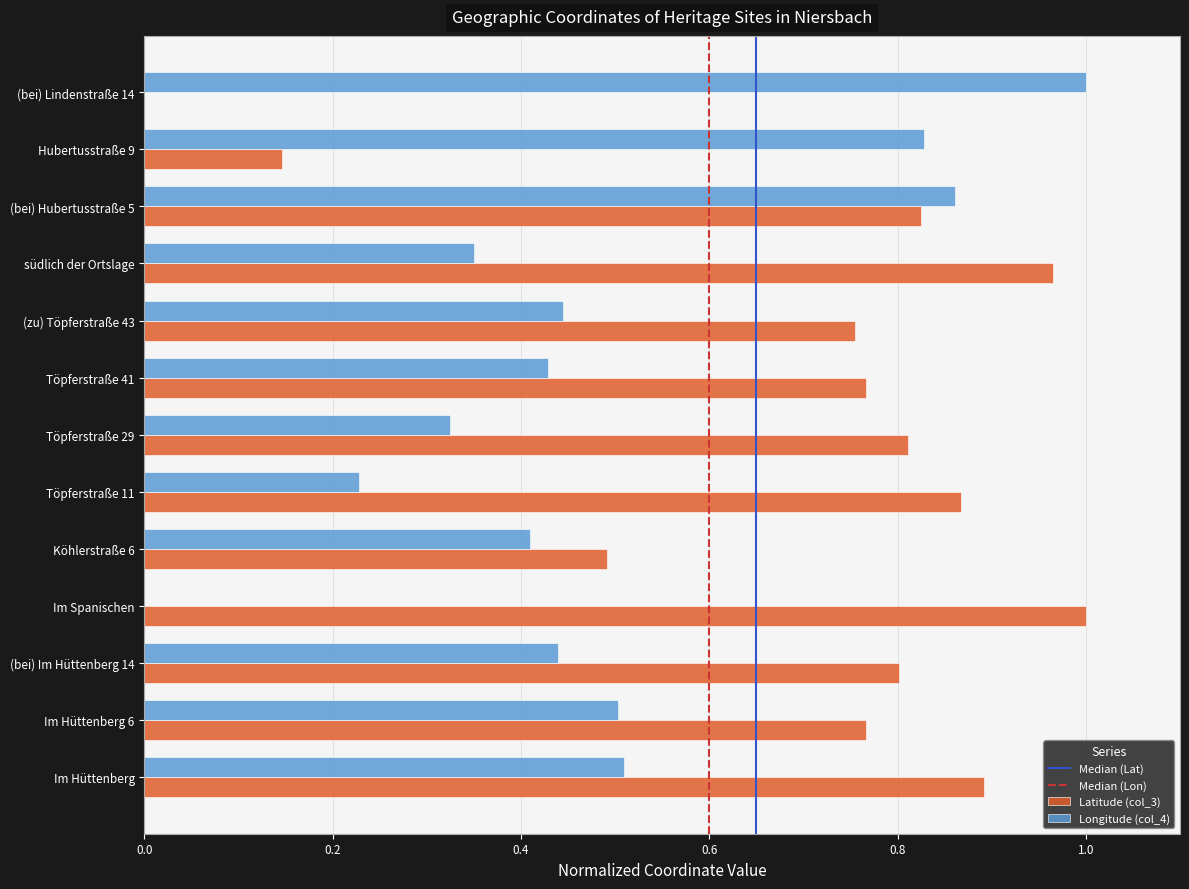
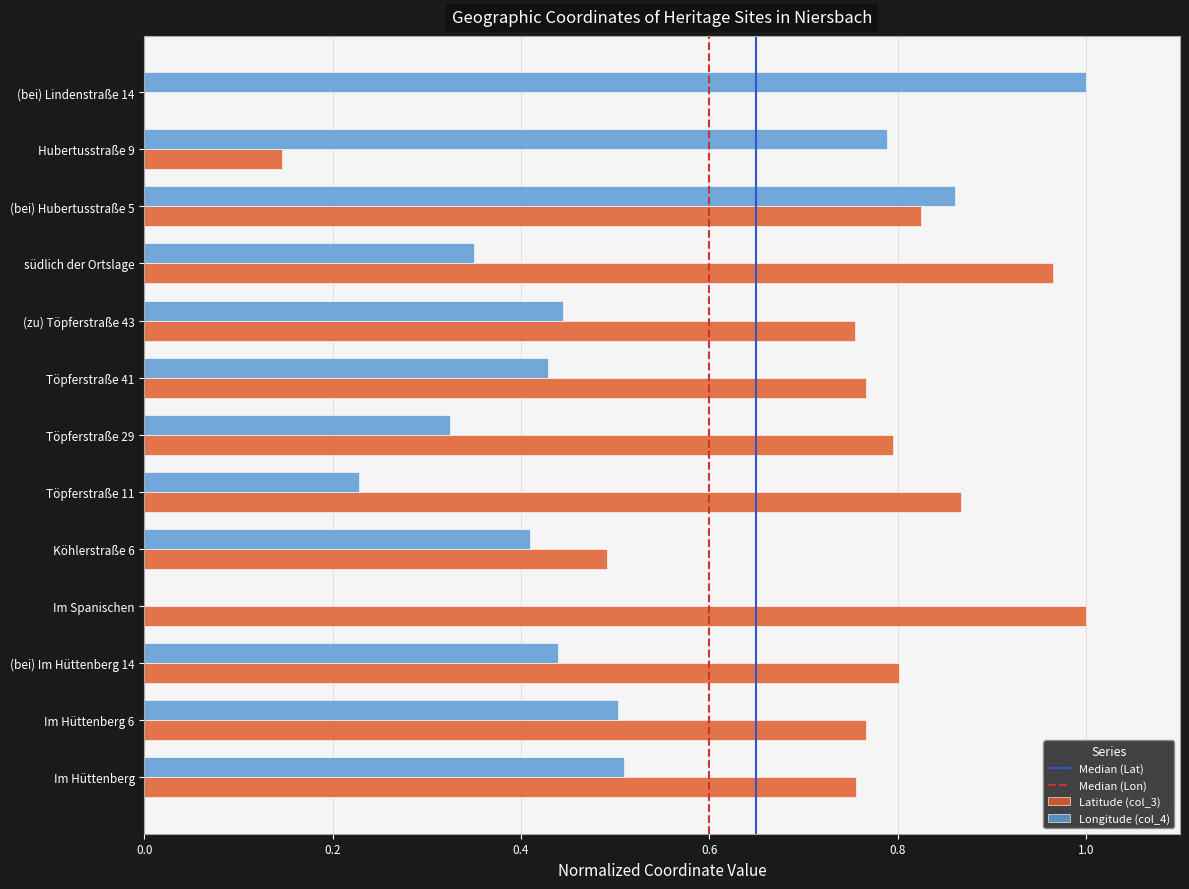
  {
    "Latitude (col_3)": {
      "(bei) Lindenstraße 14": 0.00,
      "Hubertusstraße 9": 0.15,
      "(bei) Hubertusstraße 5": 0.83,
      "südlich der Ortslage": 0.96,
      "(zu) Töpferstraße 43": 0.75,
      "Töpferstraße 41": 0.77,
-     "Töpferstraße 29": 0.81,
+     "Töpferstraße 29": 0.80,
      "Töpferstraße 11": 0.87,
      "Köhlerstraße 6": 0.49,
      "Im Spanischen": 1.00,
      "(bei) Im Hüttenberg 14": 0.80,
      "Im Hüttenberg 6": 0.77,
-     "Im Hüttenberg": 0.89
+     "Im Hüttenberg": 0.76
    },
    "Longitude (col_4)": {
      "(bei) Lindenstraße 14": 1.00,
-     "Hubertusstraße 9": 0.83,
+     "Hubertusstraße 9": 0.79,
      "(bei) Hubertusstraße 5": 0.86,
      "südlich der Ortslage": 0.35,
      "(zu) Töpferstraße 43": 0.45,
      "Töpferstraße 41": 0.43,
      "Töpferstraße 29": 0.32,
      "Töpferstraße 11": 0.23,
      "Köhlerstraße 6": 0.41,
      "Im Spanischen": 0.00,
      "(bei) Im Hüttenberg 14": 0.44,
      "Im Hüttenberg 6": 0.50,
      "Im Hüttenberg": 0.51
    }
  }
